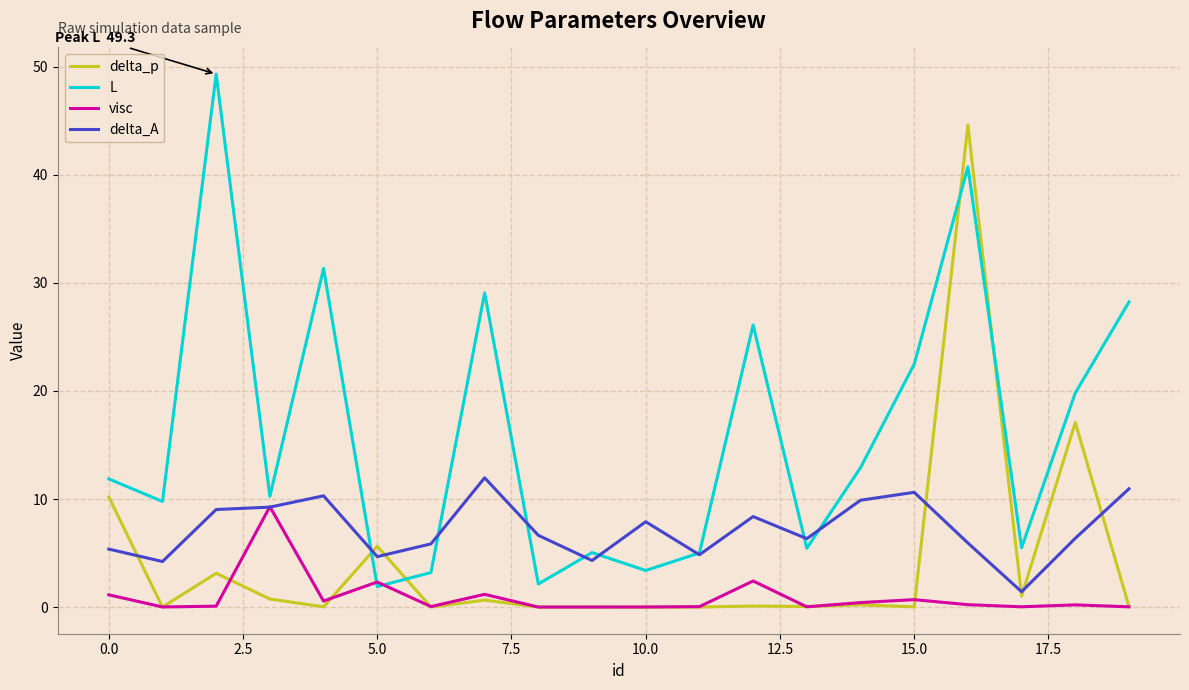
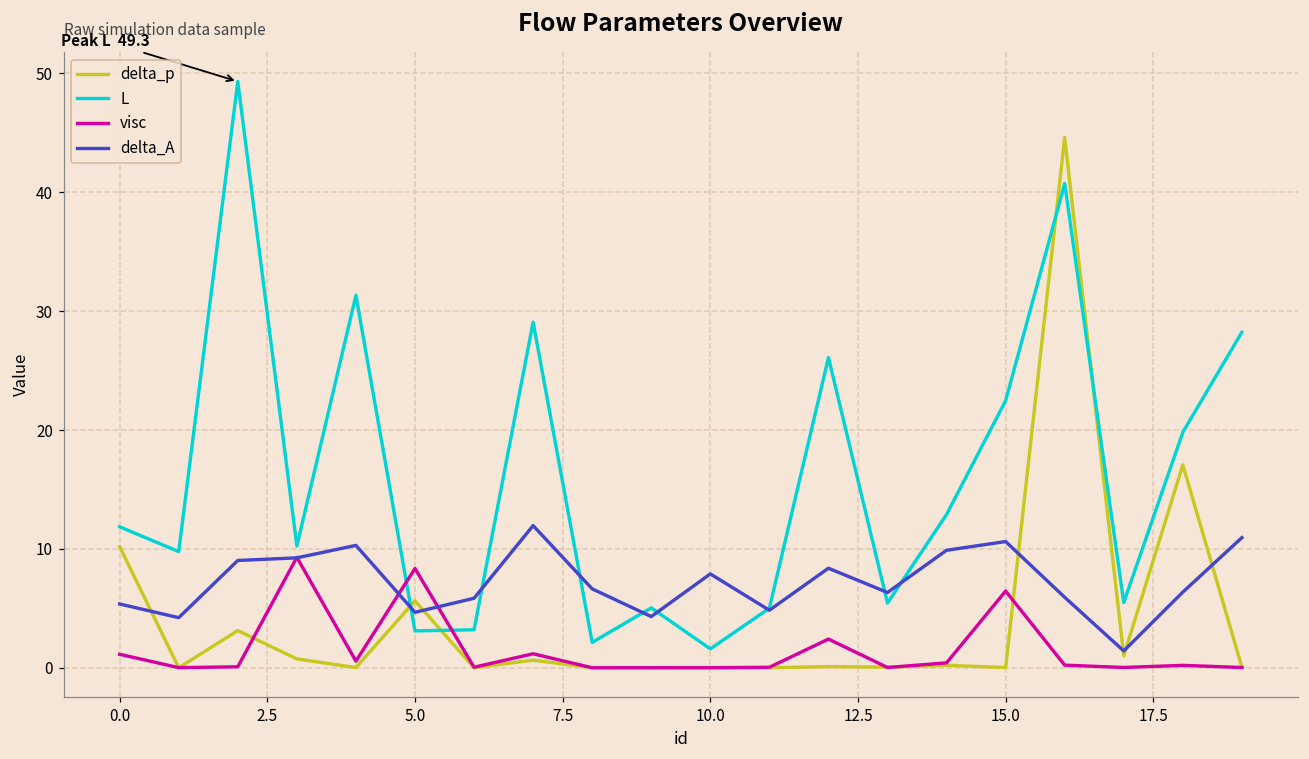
  {
    "delta_p": {
      "0.0": 10.2,
      "5.0": 5.6,
      "15.0": 0.0
    },
    "L": {
      "0.0": 11.9,
-     "5.0": 1.9,
-     "10.0": 3.4,
+     "5.0": 3.1,
+     "10.0": 1.6,
      "15.0": 22.5
    },
    "visc": {
      "0.0": 1.1,
-     "5.0": 2.3,
-     "15.0": 0.7
+     "5.0": 8.4,
+     "15.0": 6.5
    },
    "delta_A": {
      "0.0": 5.4,
      "5.0": 4.7,
      "10.0": 7.9,
      "15.0": 10.6
    }
  }
